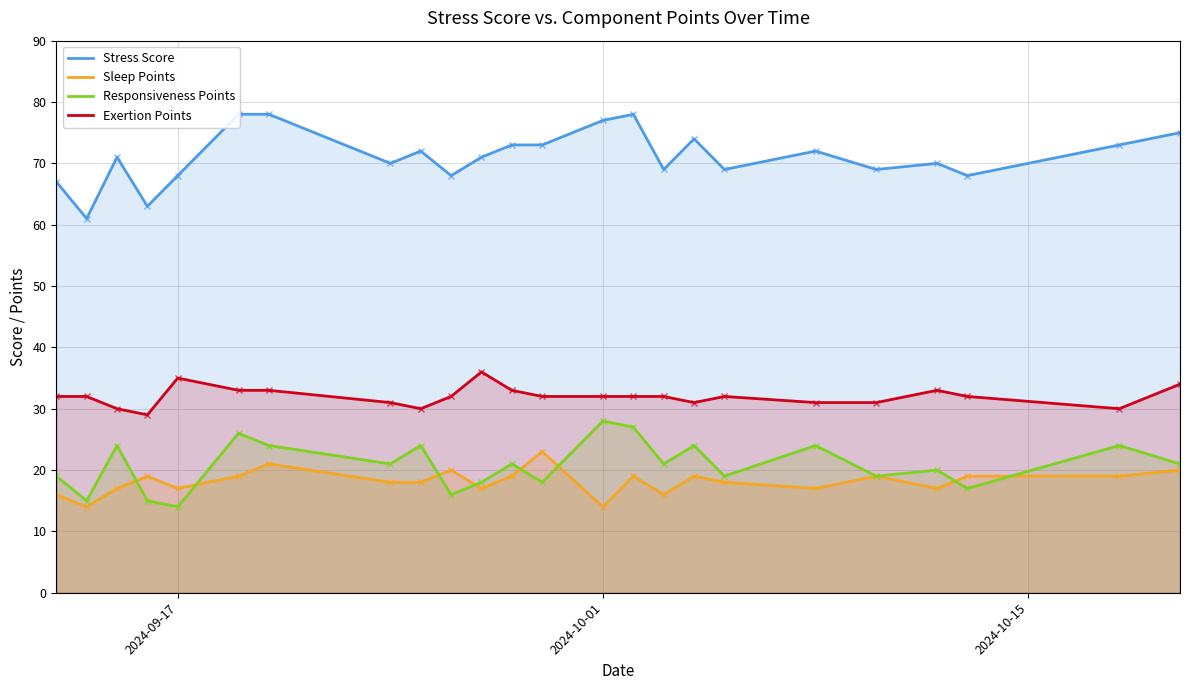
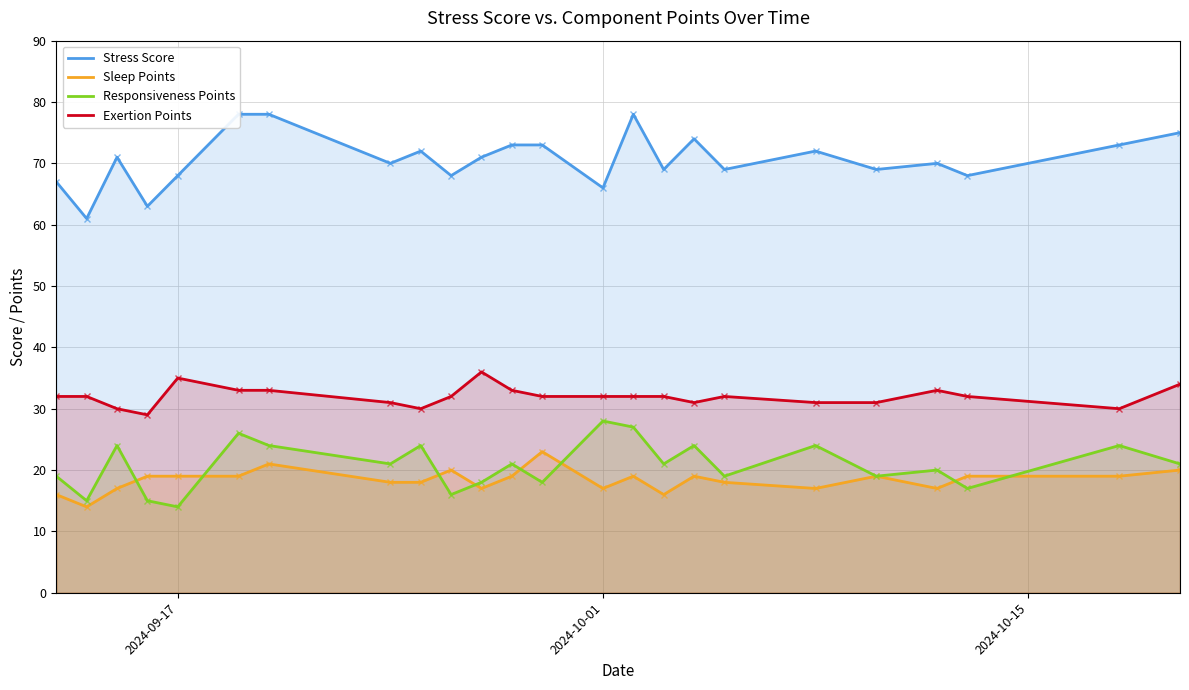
  {
    "Stress Score": {
      "2024-09-17": 68,
-     "2024-10-01": 77
+     "2024-10-01": 66
    },
    "Sleep Points": {
-     "2024-09-17": 17,
-     "2024-10-01": 14
+     "2024-09-17": 19,
+     "2024-10-01": 17
    },
    "Responsiveness Points": {
      "2024-09-17": 14,
      "2024-10-01": 28
    },
    "Exertion Points": {
      "2024-09-17": 35,
      "2024-10-01": 32
    }
  }
